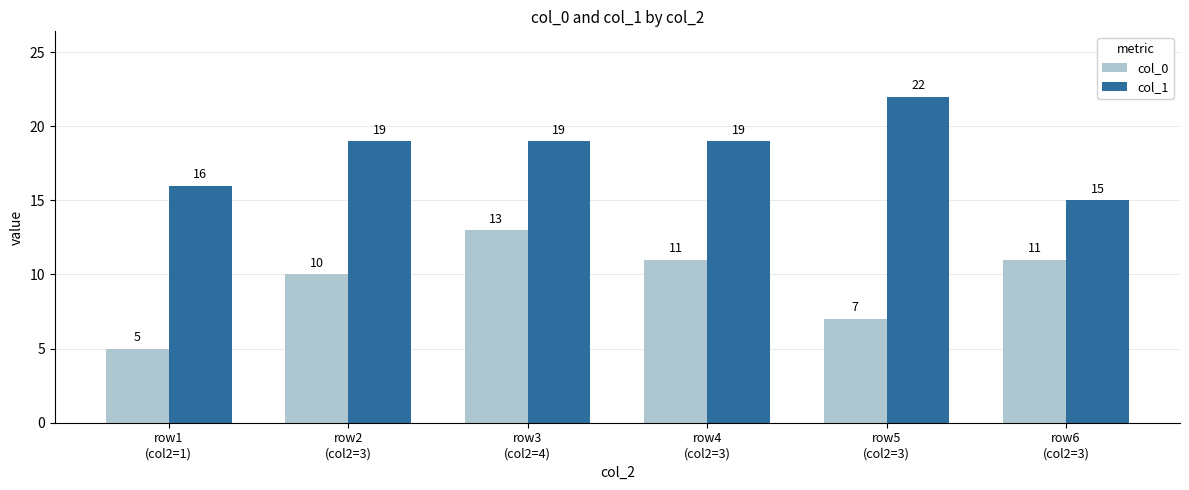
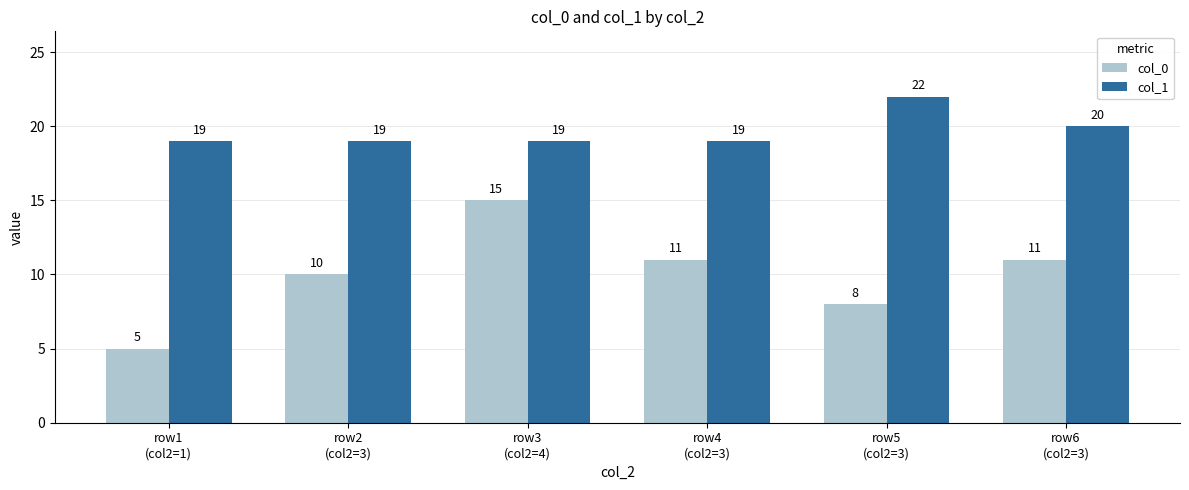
  {
    "col_0": {
      "row1 (col2=1)": 5,
      "row2 (col2=3)": 10,
-     "row3 (col2=4)": 13,
+     "row3 (col2=4)": 15,
      "row4 (col2=3)": 11,
-     "row5 (col2=3)": 7,
+     "row5 (col2=3)": 8,
      "row6 (col2=3)": 11
    },
    "col_1": {
-     "row1 (col2=1)": 16,
+     "row1 (col2=1)": 19,
      "row2 (col2=3)": 19,
      "row3 (col2=4)": 19,
      "row4 (col2=3)": 19,
      "row5 (col2=3)": 22,
-     "row6 (col2=3)": 15
+     "row6 (col2=3)": 20
    }
  }
